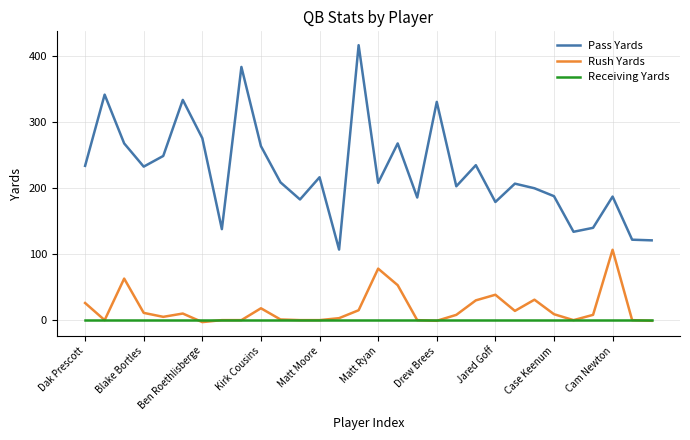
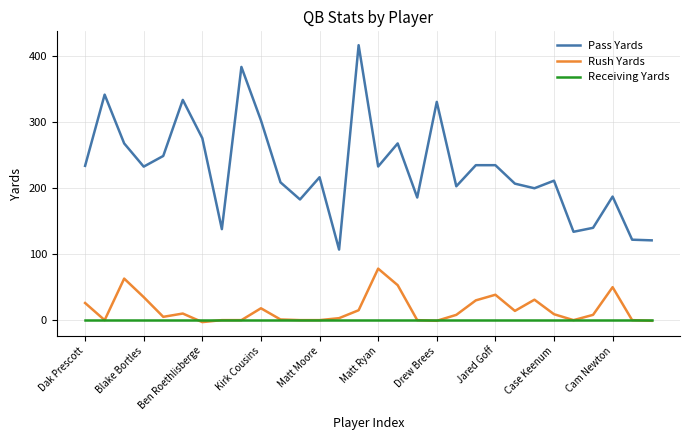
  {
    "Pass Yards": {
      "Dak Prescott": 230,
      "Blake Bortles": 230,
      "Ben Roethlisberge": 280,
-     "Kirk Cousins": 260,
+     "Kirk Cousins": 300,
      "Matt Moore": 220,
-     "Matt Ryan": 210,
+     "Matt Ryan": 230,
      "Drew Brees": 330,
-     "Jared Goff": 180,
-     "Case Keenum": 190,
+     "Jared Goff": 240,
+     "Case Keenum": 210,
      "Cam Newton": 190
    },
    "Rush Yards": {
      "Dak Prescott": 30,
-     "Blake Bortles": 10,
+     "Blake Bortles": 30,
      "Kirk Cousins": 20,
      "Matt Ryan": 80,
      "Jared Goff": 40,
      "Case Keenum": 10,
-     "Cam Newton": 110
+     "Cam Newton": 50
    },
    "Receiving Yards": {
      "Dak Prescott": 0,
      "Blake Bortles": 0,
      "Kirk Cousins": 0,
      "Matt Ryan": 0,
      "Jared Goff": 0,
      "Case Keenum": 0,
      "Cam Newton": 0
    }
  }
